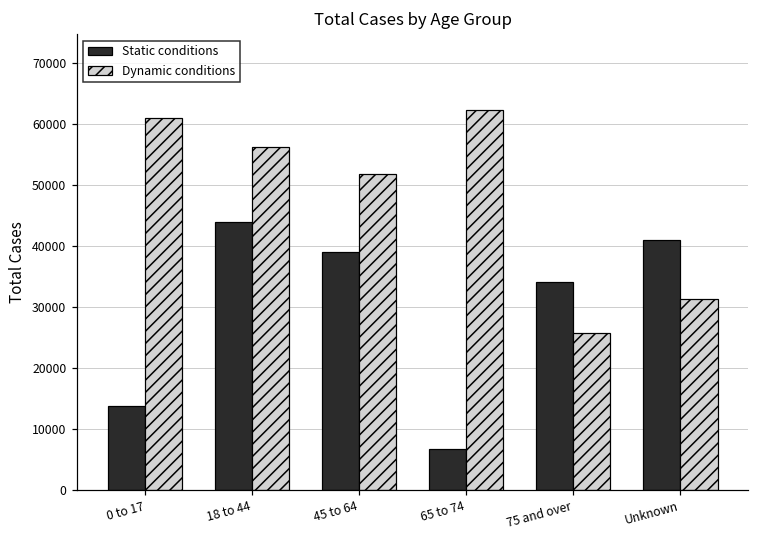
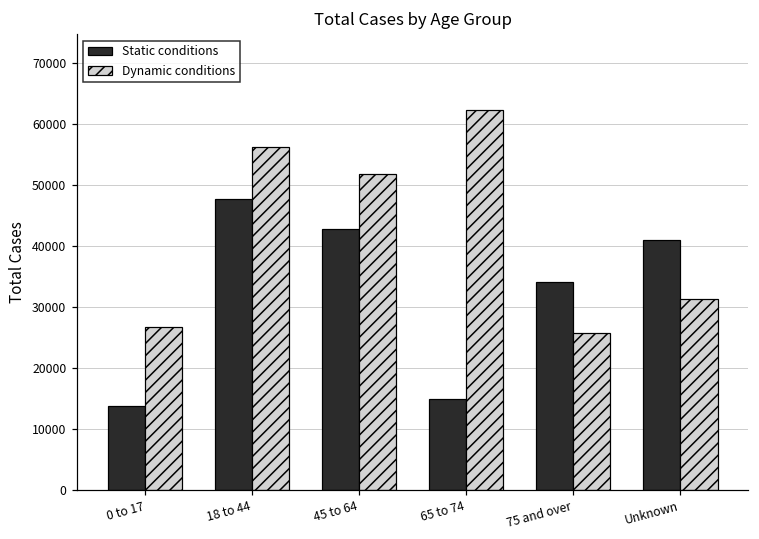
  {
    "Static conditions": {
      "0 to 17": 14000,
-     "18 to 44": 44000,
-     "45 to 64": 39000,
-     "65 to 74": 7000,
+     "18 to 44": 48000,
+     "45 to 64": 43000,
+     "65 to 74": 15000,
      "75 and over": 34000,
      "Unknown": 41000
    },
    "Dynamic conditions": {
-     "0 to 17": 61000,
+     "0 to 17": 27000,
      "18 to 44": 56000,
      "45 to 64": 52000,
      "65 to 74": 62000,
      "75 and over": 26000,
      "Unknown": 31000
    }
  }
